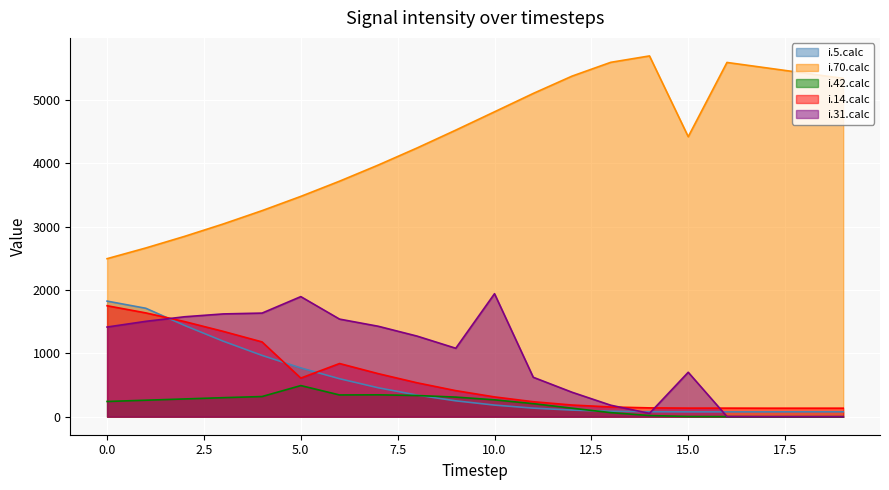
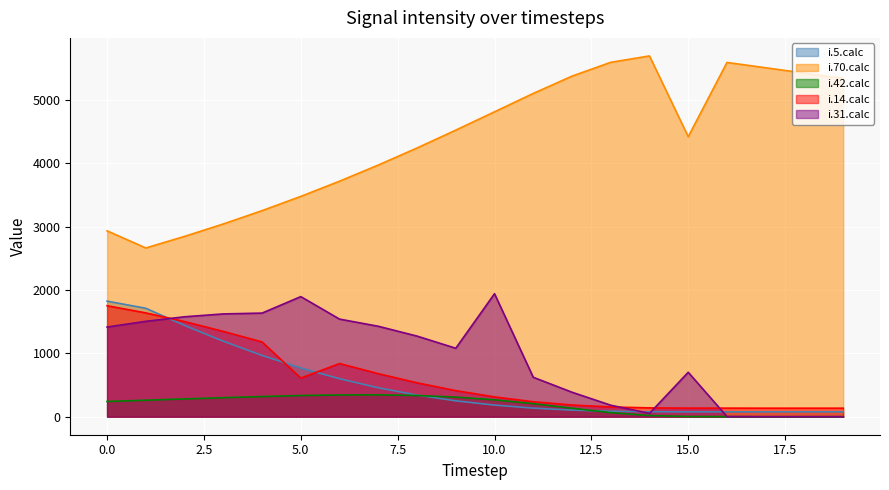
  {
    "i.5.calc": {
      "0.0": 1800,
      "5.0": 800,
      "10.0": 200,
      "15.0": 100
    },
    "i.70.calc": {
-     "0.0": 2500,
+     "0.0": 2900,
      "5.0": 3500,
      "10.0": 4800,
      "15.0": 4400
    },
    "i.42.calc": {
      "0.0": 200,
-     "5.0": 500,
+     "5.0": 300,
      "10.0": 300,
      "15.0": 0
    },
    "i.14.calc": {
      "0.0": 1800,
      "5.0": 600,
      "10.0": 300,
      "15.0": 100
    },
    "i.31.calc": {
      "0.0": 1400,
      "5.0": 1900,
      "10.0": 1900,
      "15.0": 700
    }
  }
